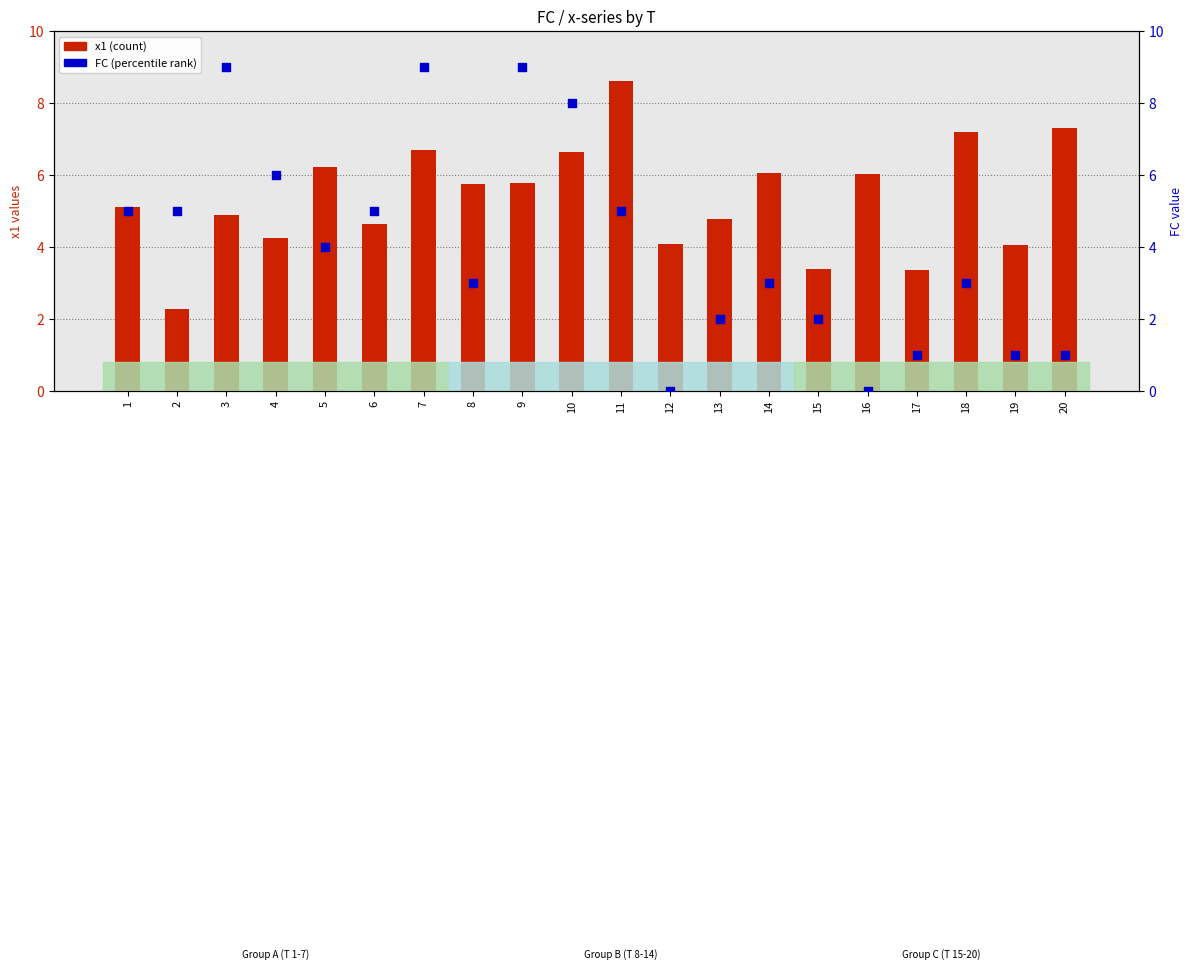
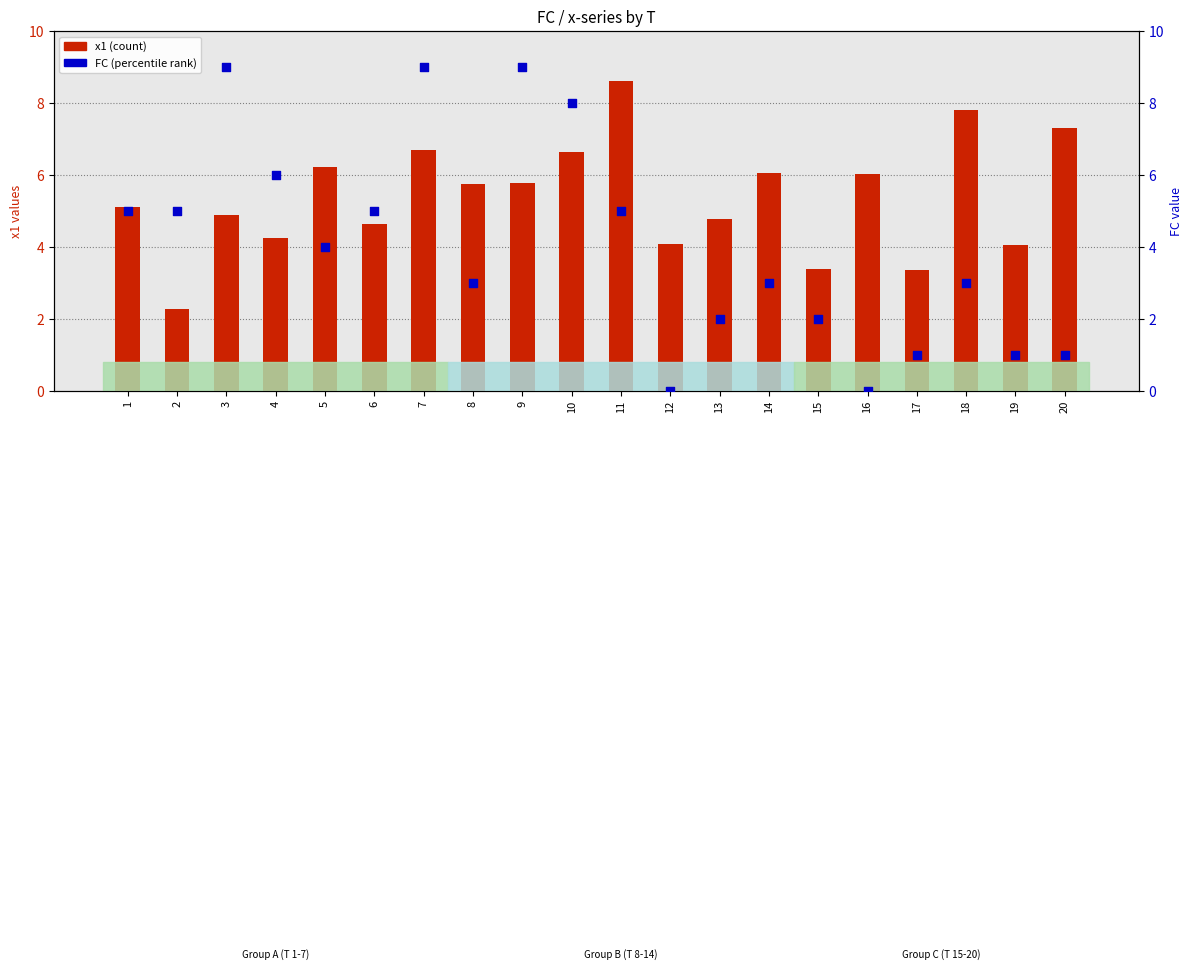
  {
    "x1 (count)": {
      "1": 5.1,
      "2": 2.3,
      "3": 4.9,
      "4": 4.2,
      "5": 6.2,
      "6": 4.6,
      "7": 6.7,
      "8": 5.8,
      "9": 5.8,
      "10": 6.6,
      "11": 8.6,
      "12": 4.1,
      "13": 4.8,
      "14": 6.1,
      "15": 3.4,
      "16": 6.0,
      "17": 3.4,
-     "18": 7.2,
+     "18": 7.8,
      "19": 4.1,
      "20": 7.3
    }
  }
